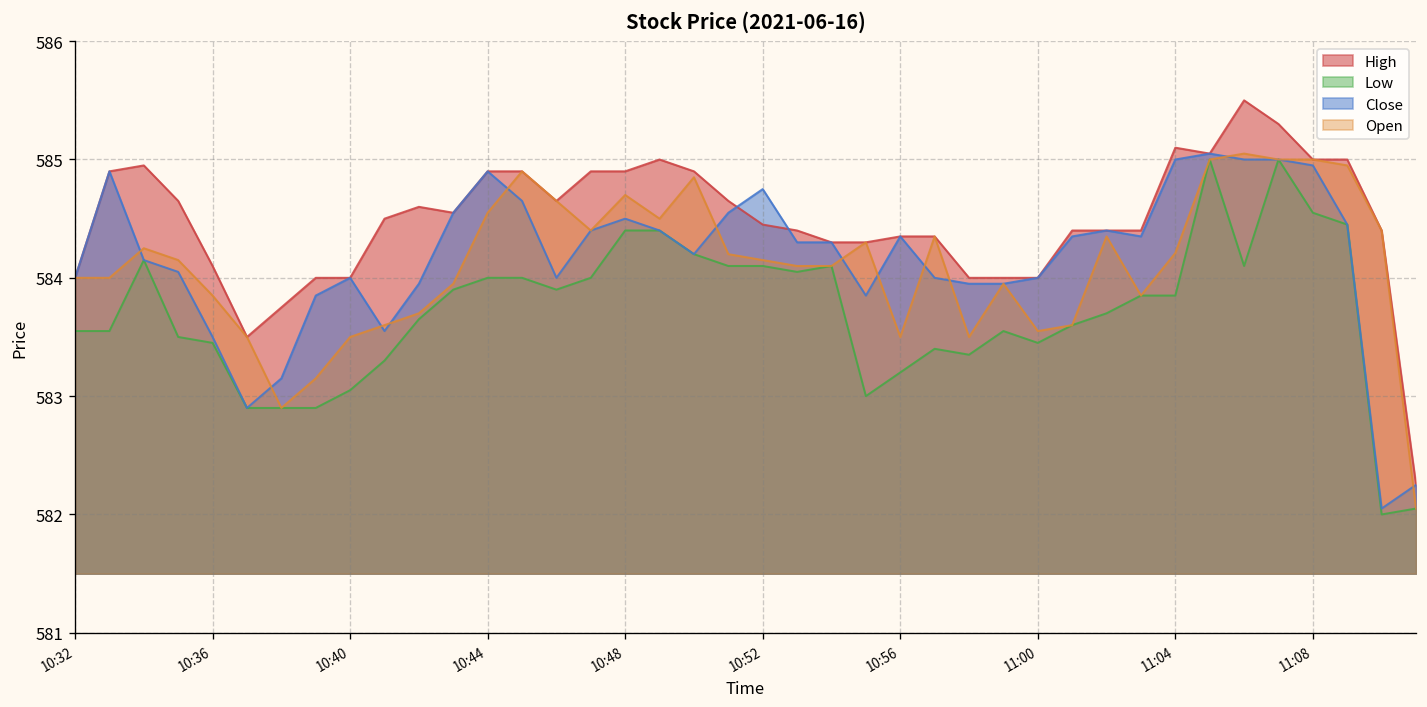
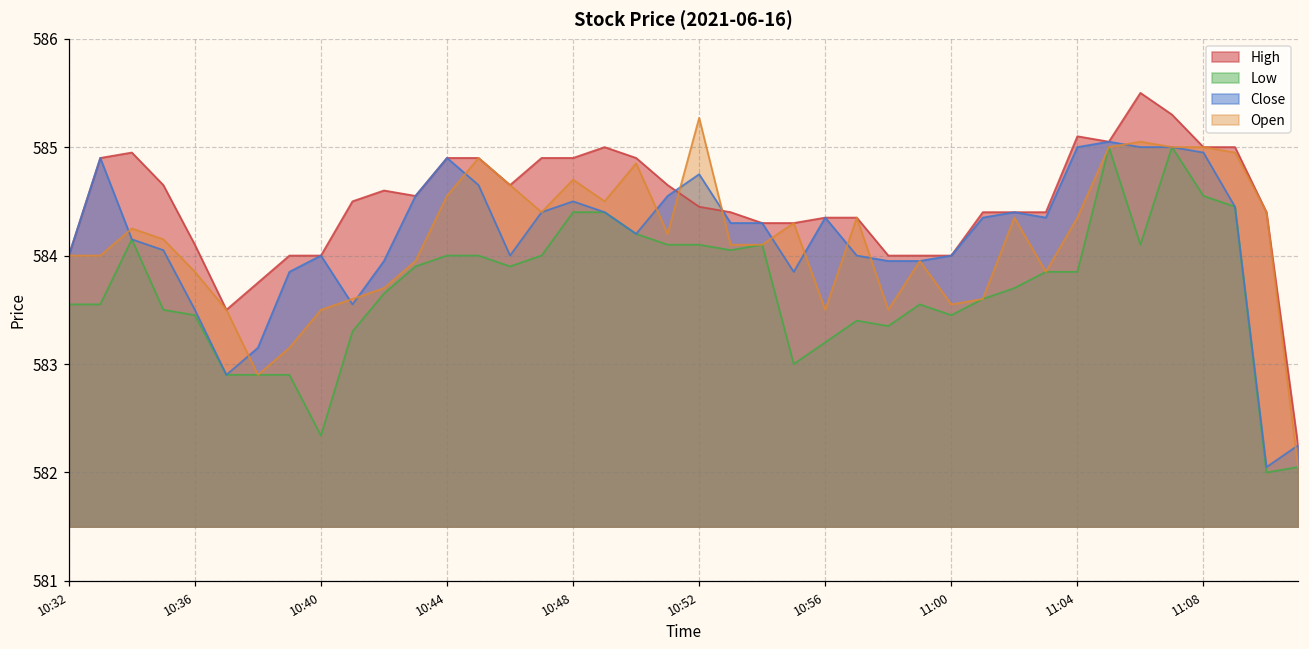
  {
    "High": {
      "10:36": 584.1,
      "10:48": 584.9,
      "10:52": 584.5,
      "11:04": 585.1
    },
    "Low": {
      "10:32": 583.6,
      "10:36": 583.5,
-     "10:40": 583.1,
+     "10:40": 582.3,
      "10:44": 584.0,
      "10:48": 584.4,
      "10:52": 584.1,
      "10:56": 583.2,
      "11:00": 583.5,
      "11:04": 583.9,
      "11:08": 584.6
    },
    "Close": {
      "10:36": 583.5,
      "10:48": 584.5,
      "10:52": 584.8,
      "11:04": 585.0,
      "11:08": 585.0
    },
    "Open": {
      "10:36": 583.9,
      "10:40": 583.5,
      "10:44": 584.6,
      "10:48": 584.7,
-     "10:52": 584.2,
+     "10:52": 585.3,
      "10:56": 583.5,
      "11:00": 583.6,
-     "11:04": 584.2
+     "11:04": 584.4
    }
  }
